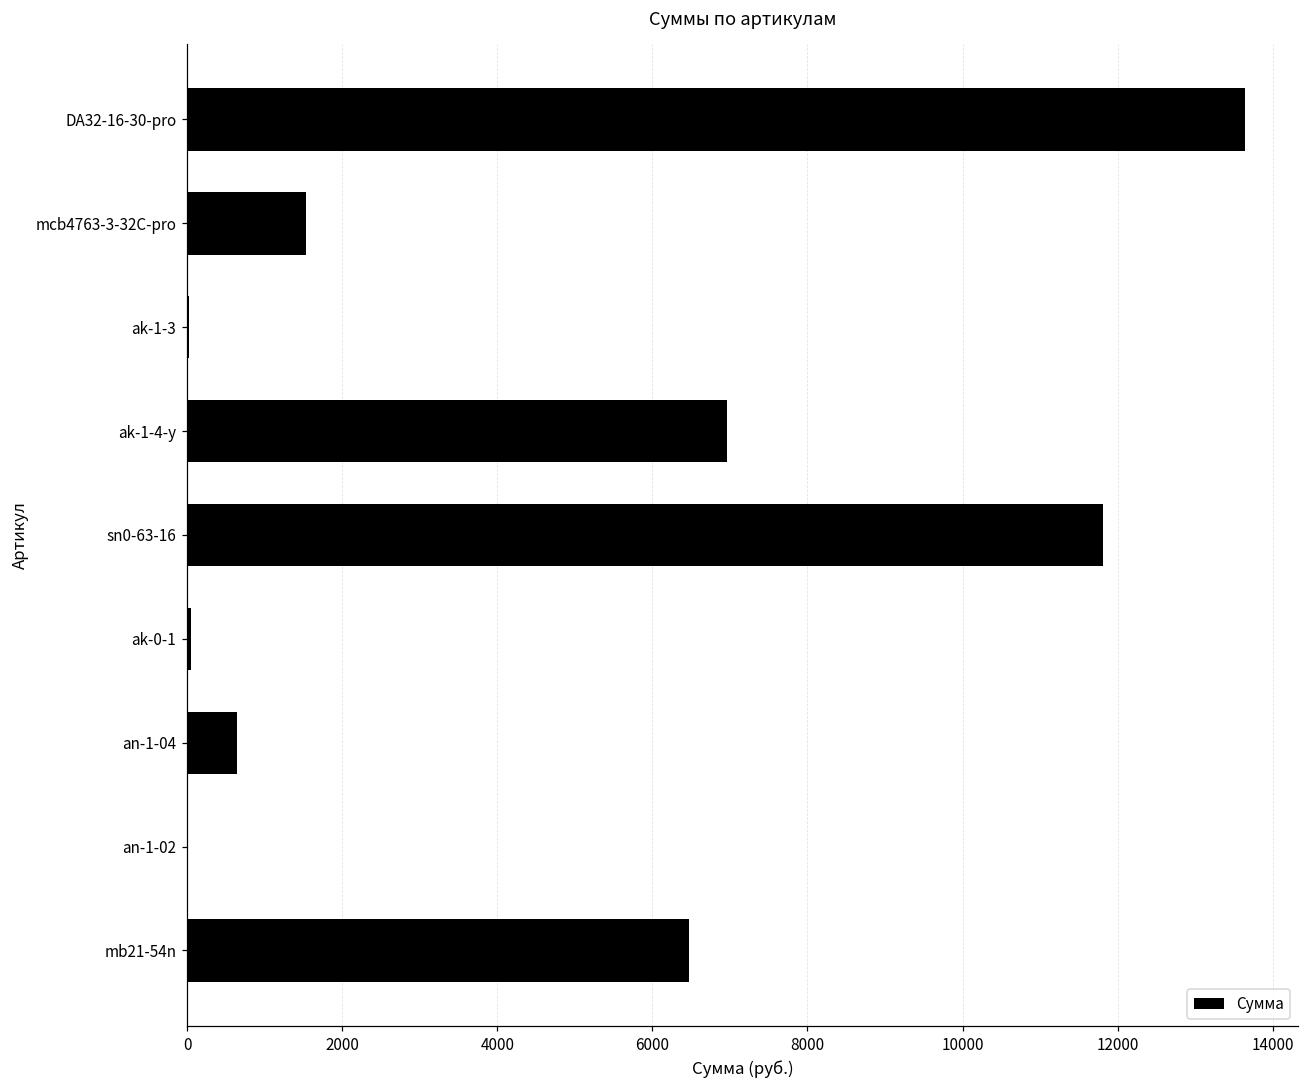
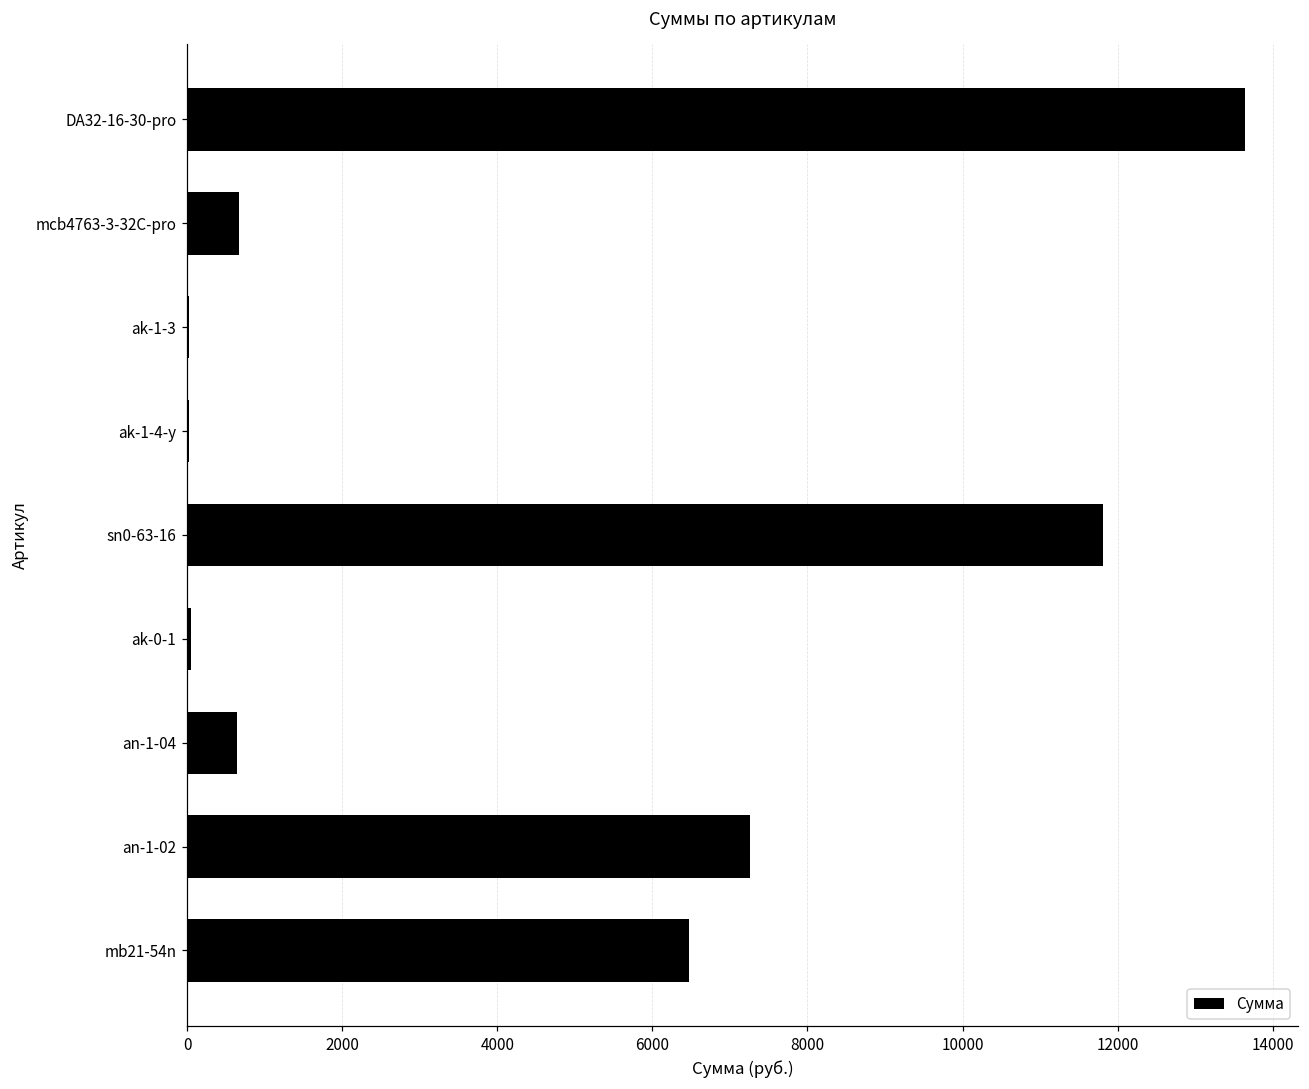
  {
    "DA32-16-30-pro": 13600,
-   "mcb4763-3-32C-pro": 1500,
-   "ak-1-4-y": 7000,
+   "mcb4763-3-32C-pro": 700,
+   "ak-1-4-y": 0,
    "sn0-63-16": 11800,
    "ak-0-1": 100,
    "an-1-04": 600,
-   "an-1-02": 0,
+   "an-1-02": 7300,
    "mb21-54n": 6500
  }
